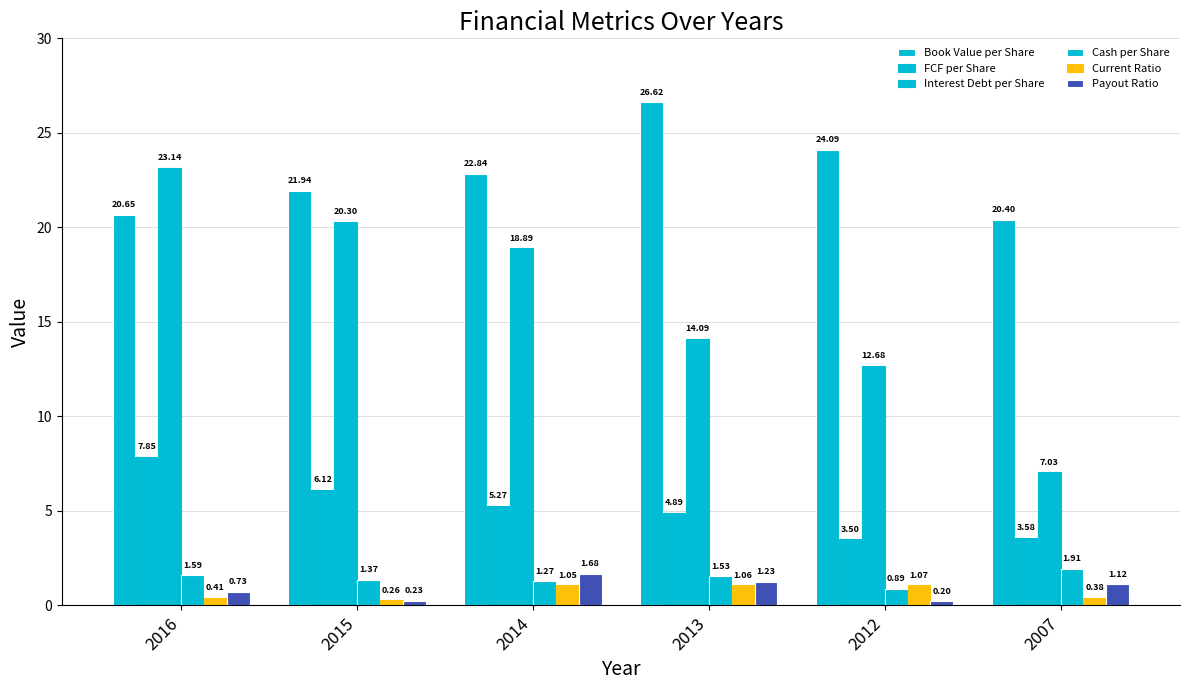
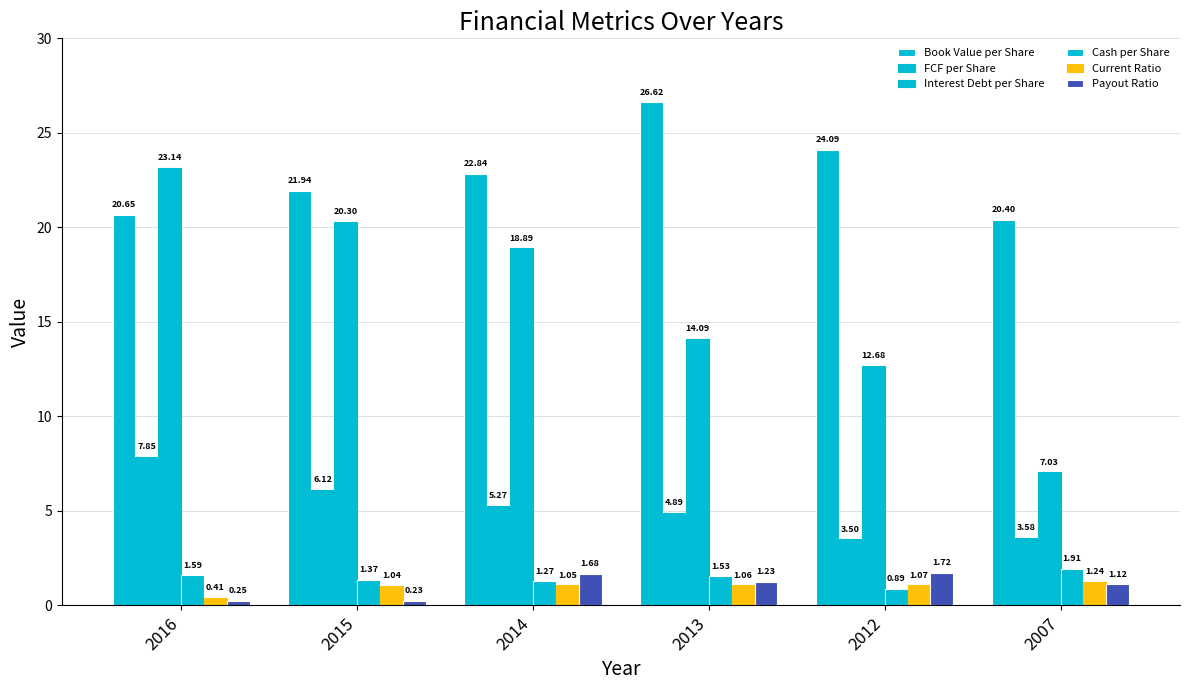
  {
    "Current Ratio": {
      "2016": 0.41,
-     "2015": 0.26,
+     "2015": 1.04,
      "2014": 1.05,
      "2013": 1.06,
      "2012": 1.07,
-     "2007": 0.38
+     "2007": 1.24
    },
    "Payout Ratio": {
-     "2016": 0.73,
+     "2016": 0.25,
      "2015": 0.23,
      "2014": 1.68,
      "2013": 1.23,
-     "2012": 0.20,
+     "2012": 1.72,
      "2007": 1.12
    }
  }
